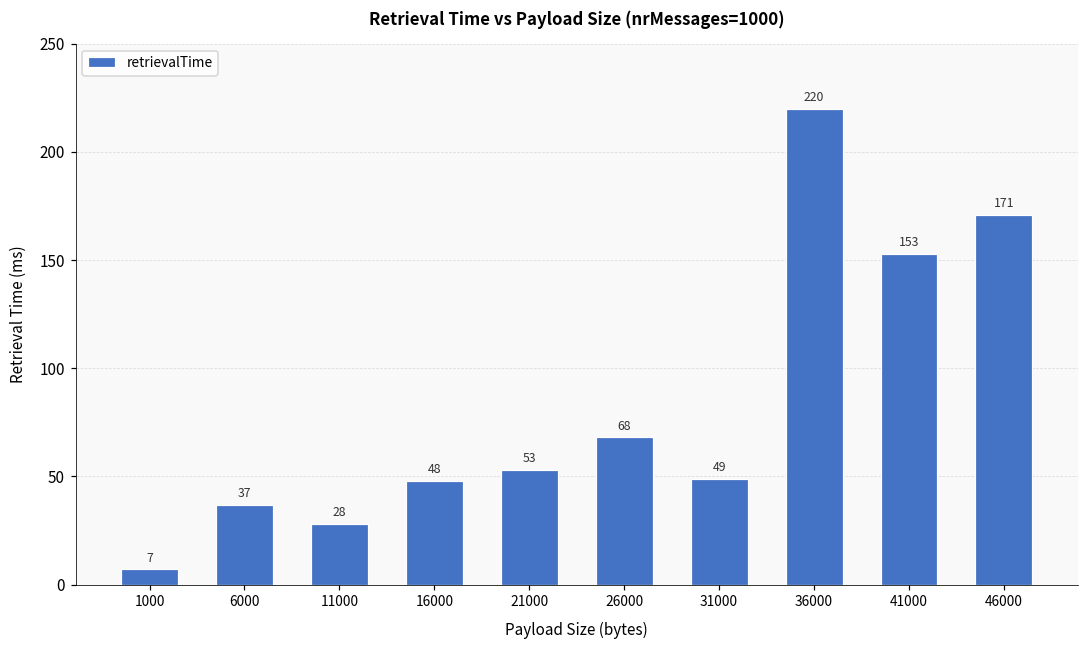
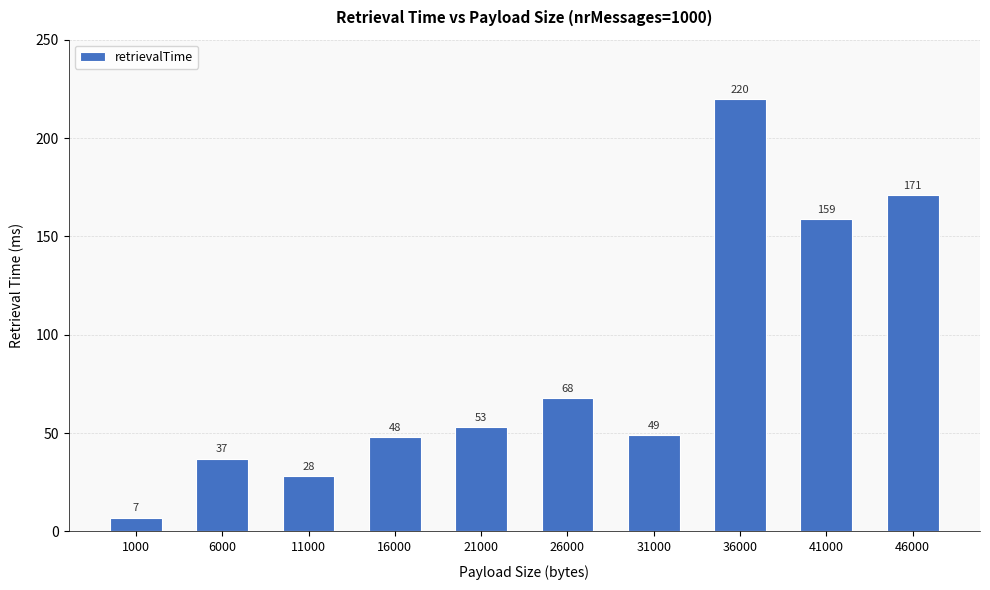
  {
    "1000": 7,
    "6000": 37,
    "11000": 28,
    "16000": 48,
    "21000": 53,
    "26000": 68,
    "31000": 49,
    "36000": 220,
-   "41000": 153,
+   "41000": 159,
    "46000": 171
  }
